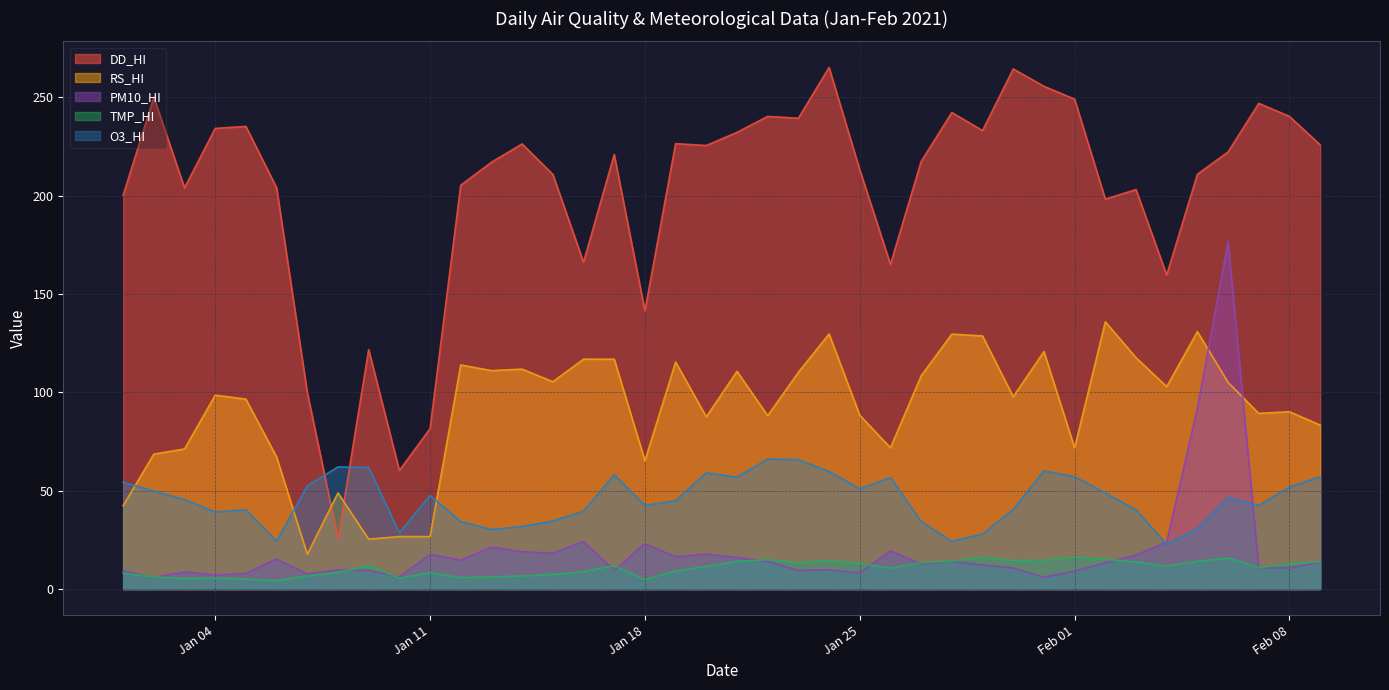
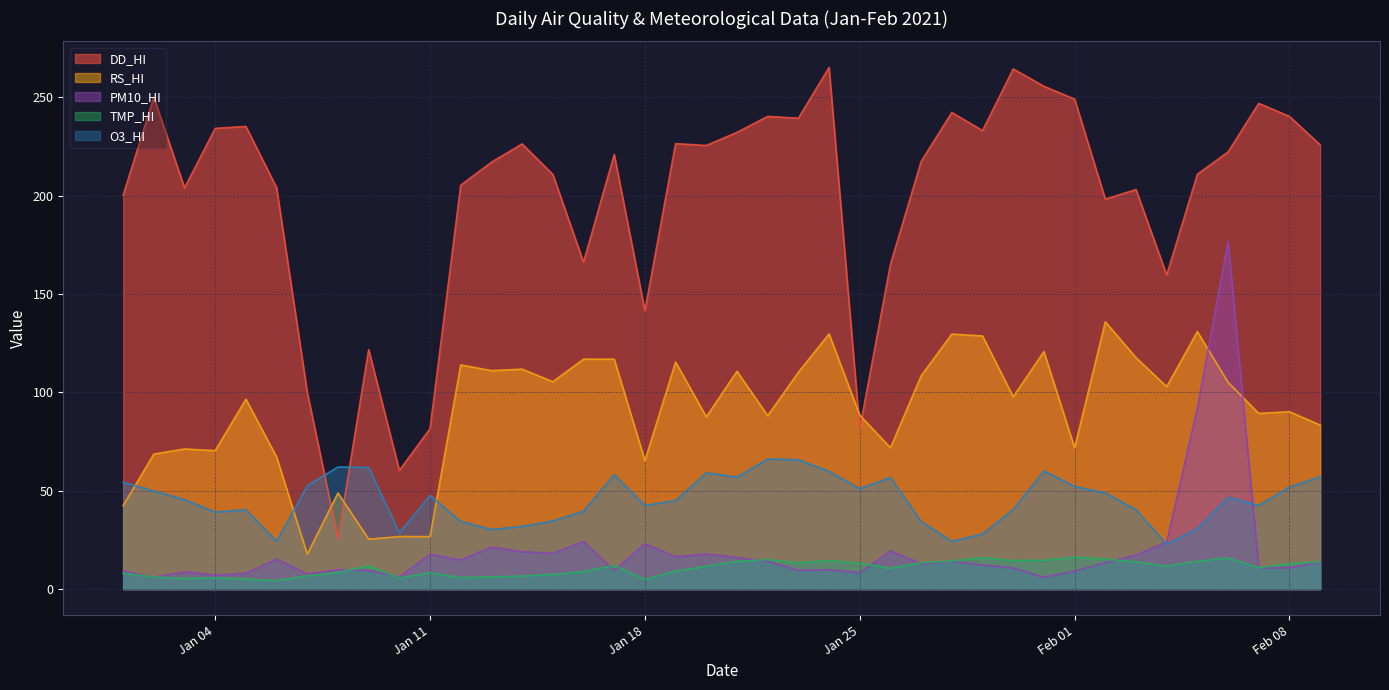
  {
    "DD_HI": {
      "Jan 04": 234,
      "Jan 11": 82,
      "Jan 18": 141,
-     "Jan 25": 213,
+     "Jan 25": 82,
      "Feb 01": 249,
      "Feb 08": 240
    },
    "RS_HI": {
-     "Jan 04": 99,
+     "Jan 04": 70,
      "Jan 11": 27,
      "Jan 18": 65,
      "Jan 25": 88,
      "Feb 01": 72,
      "Feb 08": 90
    },
    "PM10_HI": {
      "Jan 04": 7,
      "Jan 11": 18,
      "Jan 18": 23,
      "Jan 25": 8,
      "Feb 01": 9,
      "Feb 08": 11
    },
    "TMP_HI": {
      "Jan 04": 6,
      "Jan 11": 8,
      "Jan 18": 5,
      "Jan 25": 13,
      "Feb 01": 16,
      "Feb 08": 13
    },
    "O3_HI": {
      "Jan 04": 39,
      "Jan 11": 48,
      "Jan 18": 43,
      "Jan 25": 51,
-     "Feb 01": 57,
+     "Feb 01": 52,
      "Feb 08": 52
    }
  }
